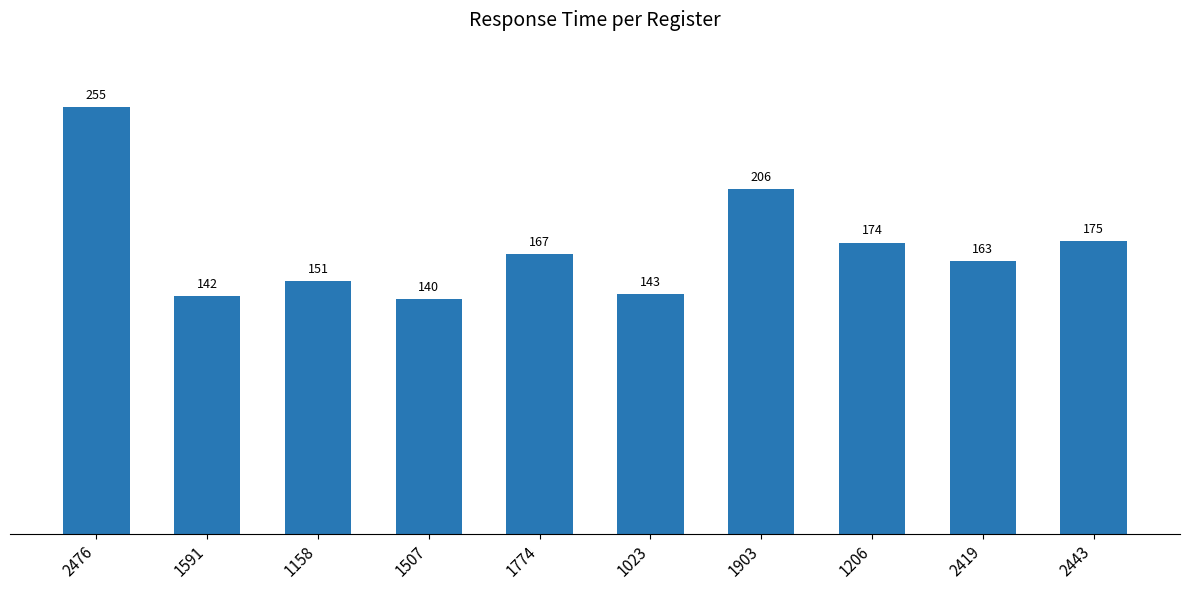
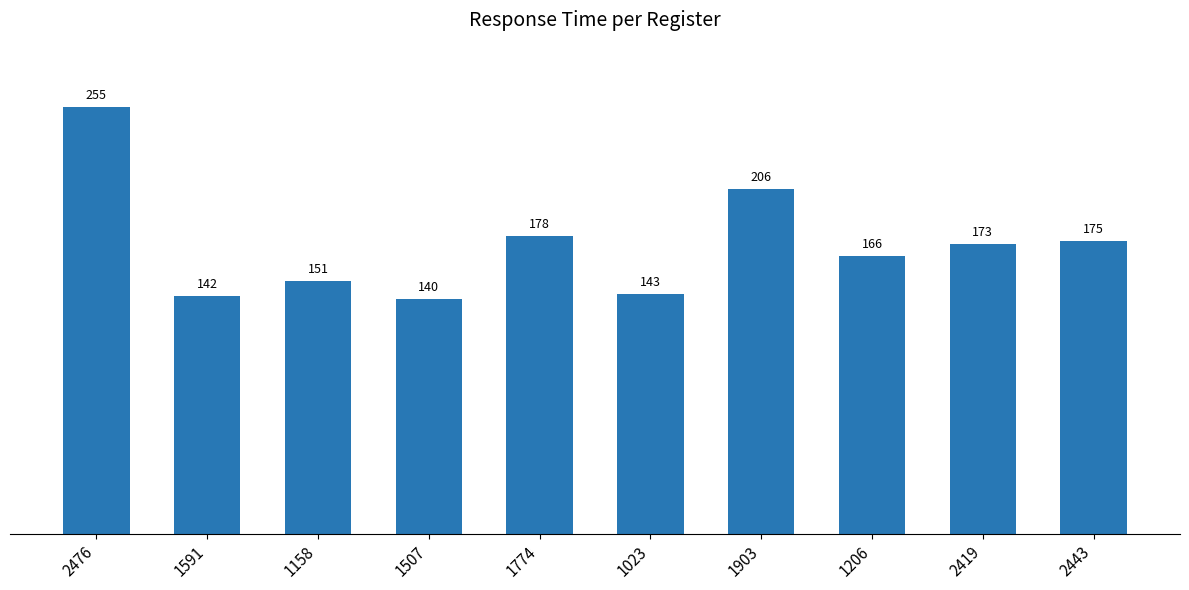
  {
    "2476": 255,
    "1591": 142,
    "1158": 151,
    "1507": 140,
-   "1774": 167,
+   "1774": 178,
    "1023": 143,
    "1903": 206,
-   "1206": 174,
-   "2419": 163,
+   "1206": 166,
+   "2419": 173,
    "2443": 175
  }
